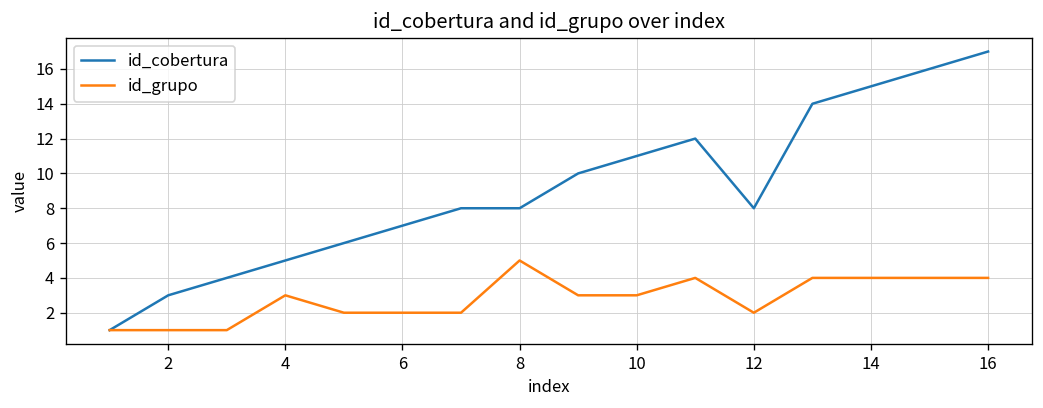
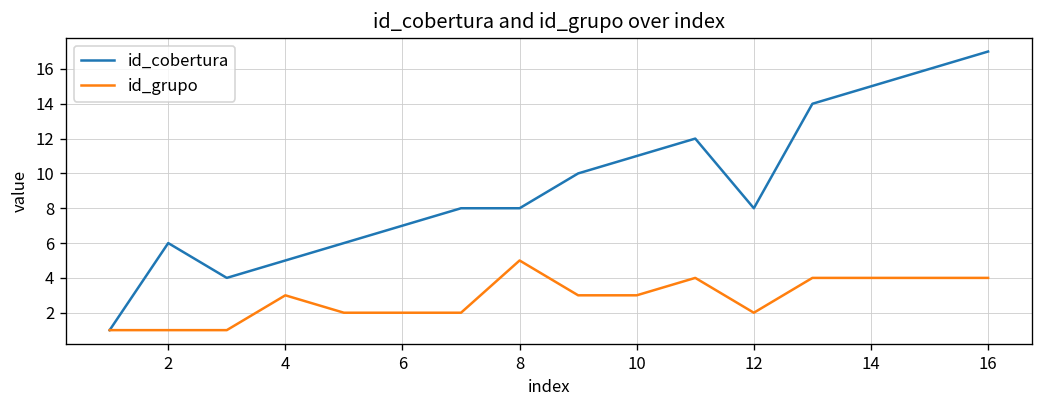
  {
    "id_cobertura": {
-     "2": 3,
+     "2": 6,
      "4": 5,
      "6": 7,
      "8": 8,
      "10": 11,
      "12": 8,
      "14": 15,
      "16": 17
    },
    "id_grupo": {
      "2": 1,
      "4": 3,
      "6": 2,
      "8": 5,
      "10": 3,
      "12": 2,
      "14": 4,
      "16": 4
    }
  }
